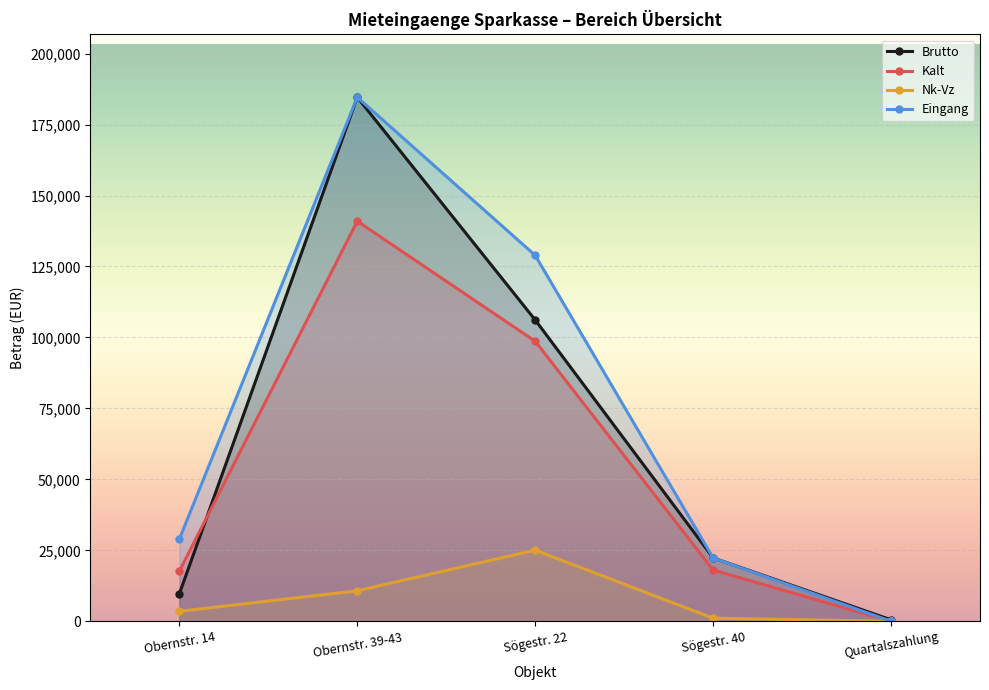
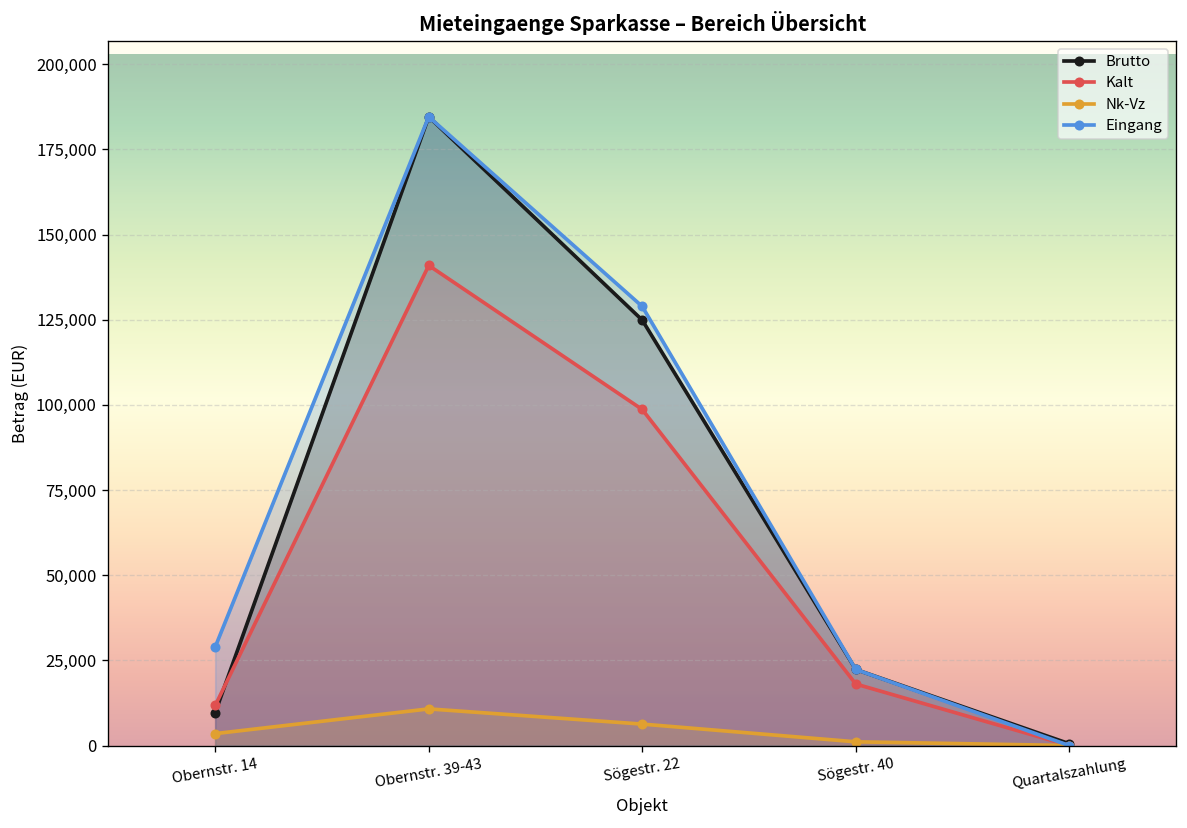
  {
    "Brutto": {
      "Obernstr. 14": "10,000",
-     "Sögestr. 22": "106,000"
+     "Sögestr. 22": "125,000"
    },
    "Kalt": {
-     "Obernstr. 14": "18,000",
+     "Obernstr. 14": "12,000",
      "Obernstr. 39-43": "141,000",
      "Sögestr. 22": "99,000",
      "Sögestr. 40": "18,000"
    },
    "Nk-Vz": {
      "Obernstr. 14": "4,000",
      "Obernstr. 39-43": "11,000",
-     "Sögestr. 22": "25,000",
+     "Sögestr. 22": "6,000",
      "Sögestr. 40": "1,000"
    },
    "Eingang": {
      "Obernstr. 14": "29,000",
      "Sögestr. 22": "129,000"
    }
  }
